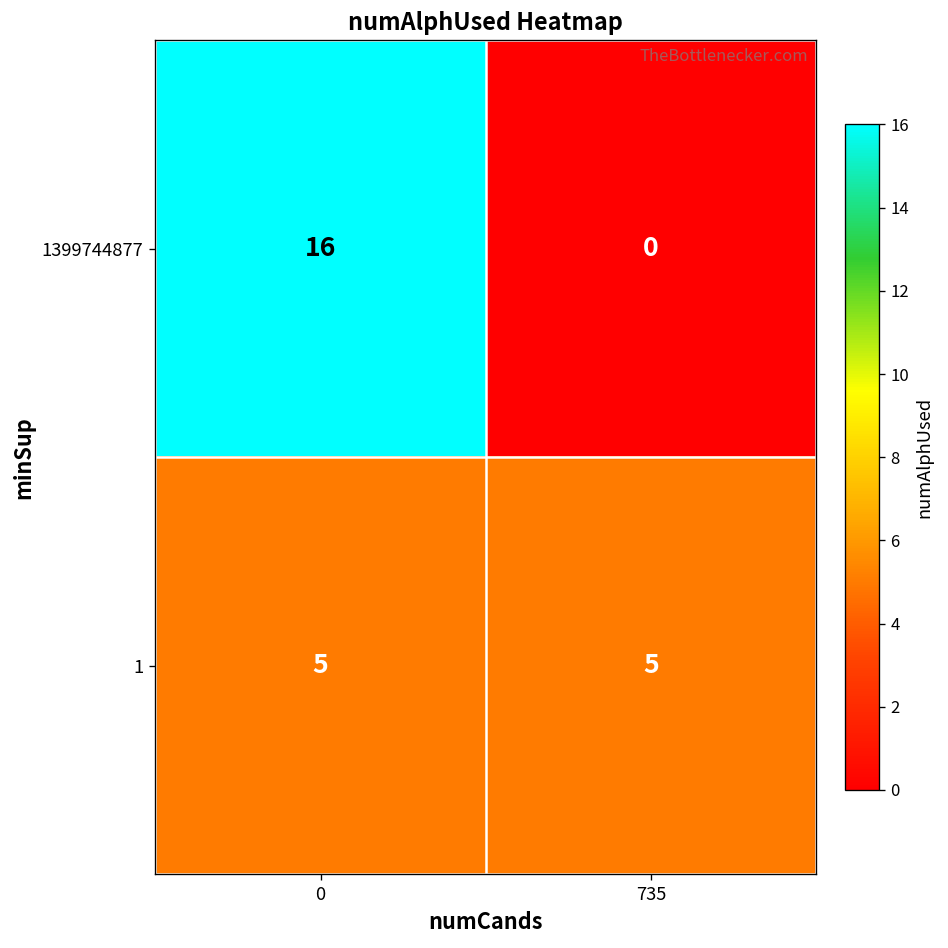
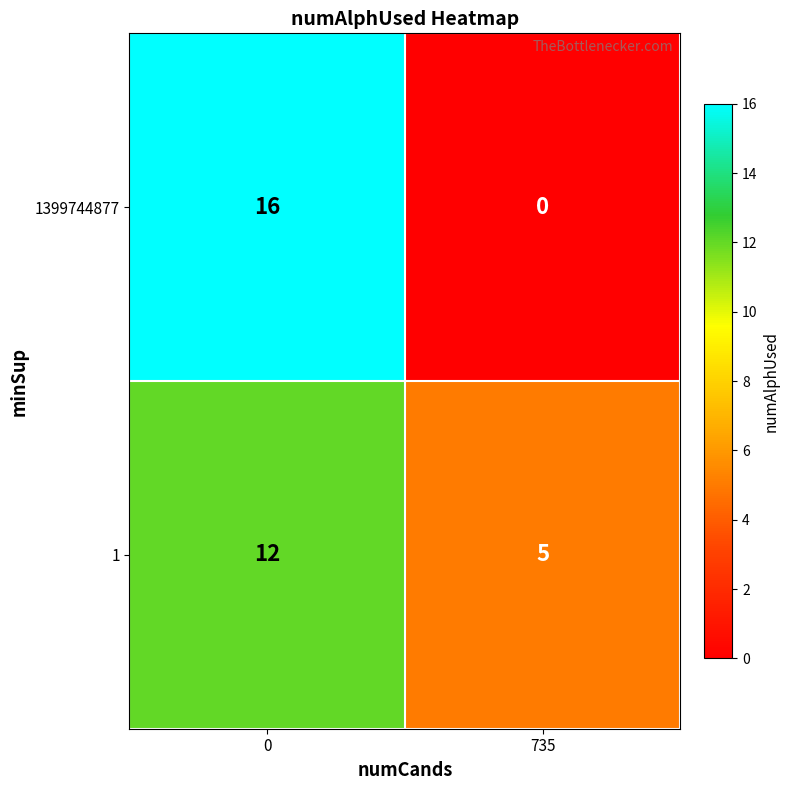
  {
    "1399744877": {
      "0": 16
    },
    "1": {
-     "0": 5,
+     "0": 12,
      "735": 5
    }
  }
